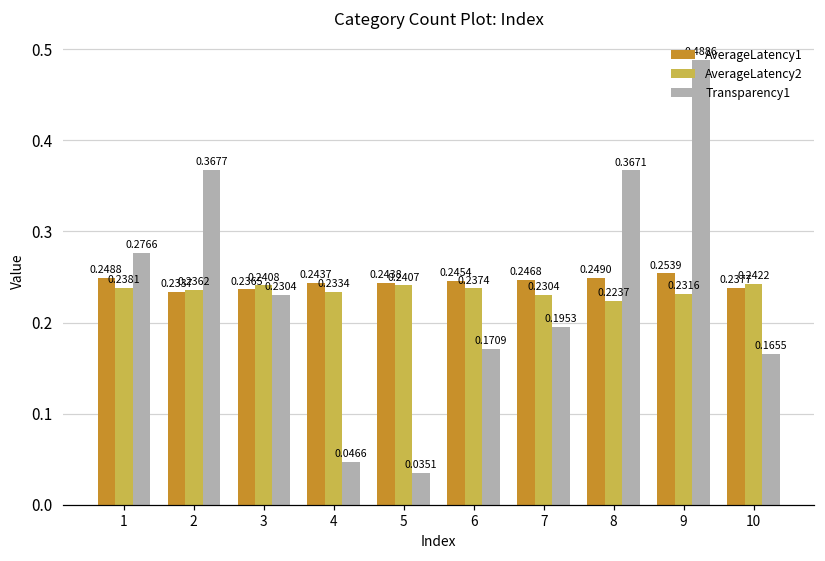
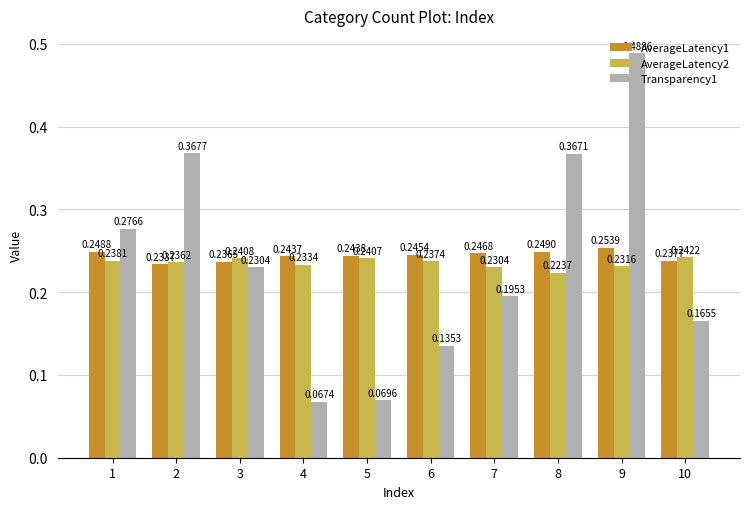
  {
    "Transparency1": {
      "1": 0.2766,
      "2": 0.3677,
      "3": 0.2304,
-     "4": 0.0466,
-     "5": 0.0351,
-     "6": 0.1709,
+     "4": 0.0674,
+     "5": 0.0696,
+     "6": 0.1353,
      "7": 0.1953,
      "8": 0.3671,
      "9": 0.4886,
      "10": 0.1655
    }
  }
